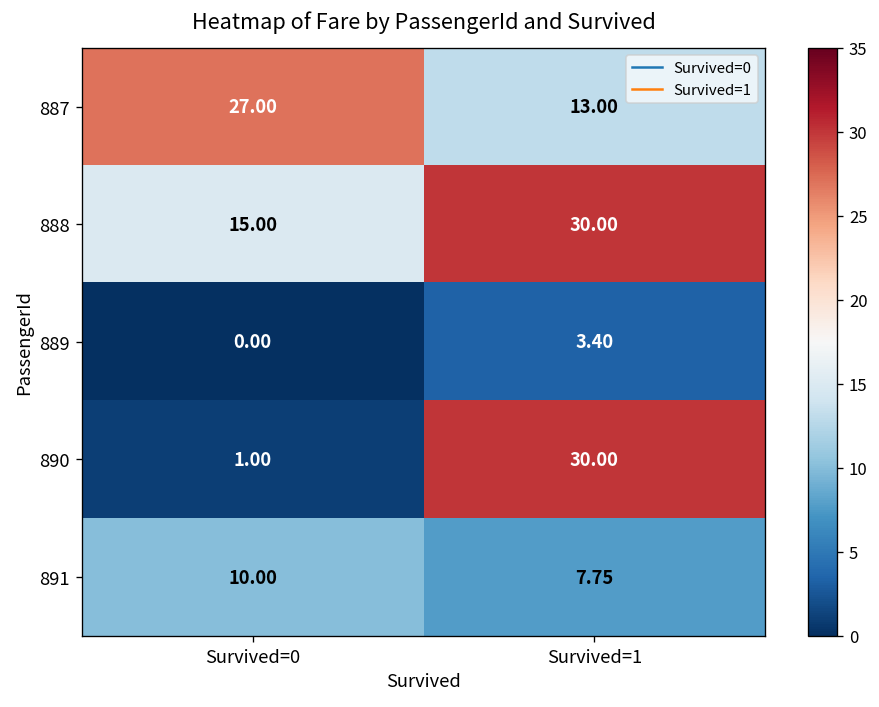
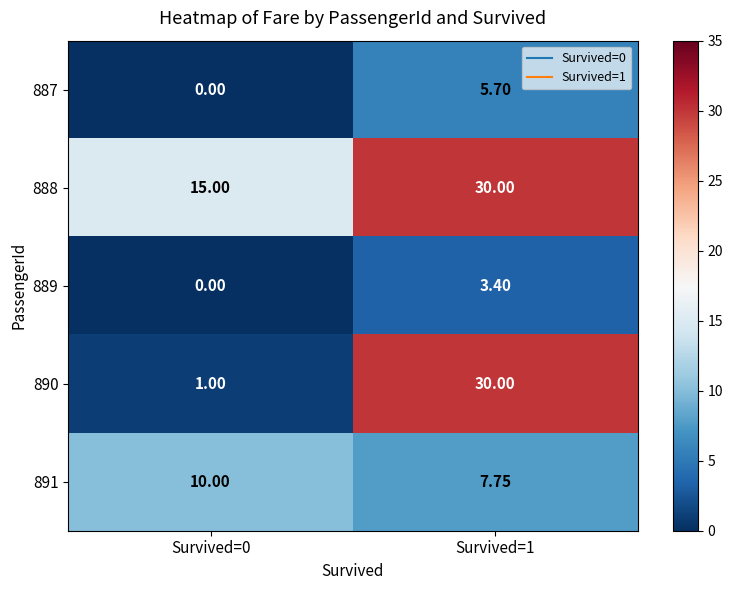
  {
    "887": {
-     "Survived=0": 27.00,
-     "Survived=1": 13.00
+     "Survived=0": 0.00,
+     "Survived=1": 5.70
    },
    "888": {
      "Survived=0": 15.00,
      "Survived=1": 30.00
    },
    "889": {
      "Survived=0": 0.00,
      "Survived=1": 3.40
    },
    "890": {
      "Survived=0": 1.00,
      "Survived=1": 30.00
    },
    "891": {
      "Survived=0": 10.00,
      "Survived=1": 7.75
    }
  }
